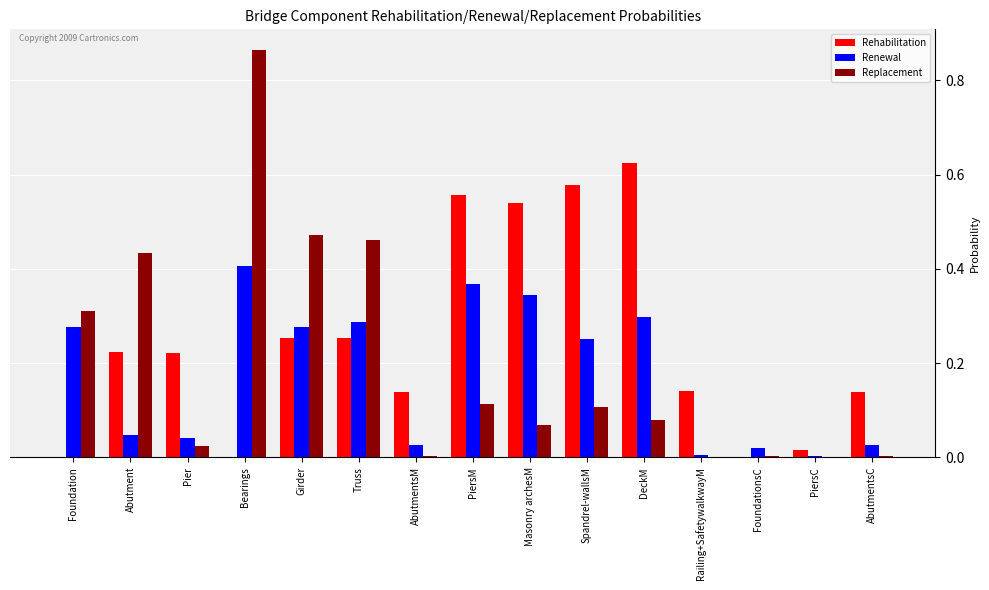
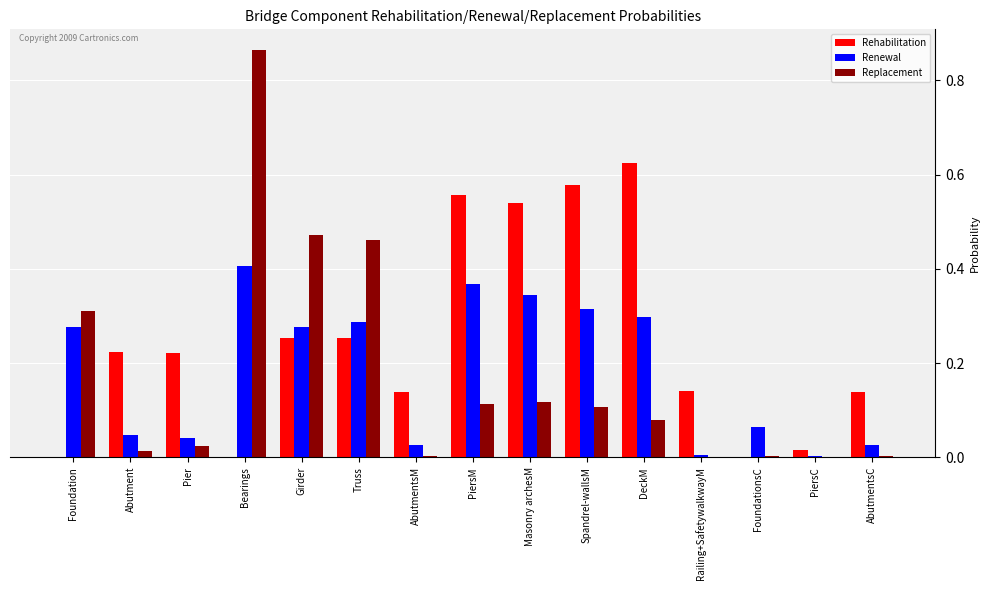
  {
    "Rehabilitation": {
      "Foundation": 0.00,
      "Abutment": 0.22,
      "Pier": 0.22,
      "Bearings": 0.00,
      "Girder": 0.25,
      "Truss": 0.25,
      "AbutmentsM": 0.14,
      "PiersM": 0.56,
      "Masonry archesM": 0.54,
      "Spandrel-wallsM": 0.58,
      "DeckM": 0.62,
      "Railing+SafetywalkwayM": 0.14,
      "FoundationsC": 0.00,
      "PiersC": 0.02,
      "AbutmentsC": 0.14
    },
    "Renewal": {
      "Foundation": 0.28,
      "Abutment": 0.05,
      "Pier": 0.04,
      "Bearings": 0.40,
      "Girder": 0.28,
      "Truss": 0.29,
      "AbutmentsM": 0.03,
      "PiersM": 0.37,
      "Masonry archesM": 0.34,
-     "Spandrel-wallsM": 0.25,
+     "Spandrel-wallsM": 0.32,
      "DeckM": 0.30,
-     "FoundationsC": 0.02,
+     "FoundationsC": 0.06,
      "AbutmentsC": 0.03
    },
    "Replacement": {
      "Foundation": 0.31,
-     "Abutment": 0.43,
+     "Abutment": 0.01,
      "Pier": 0.02,
      "Bearings": 0.86,
      "Girder": 0.47,
      "Truss": 0.46,
      "PiersM": 0.11,
-     "Masonry archesM": 0.07,
+     "Masonry archesM": 0.12,
      "Spandrel-wallsM": 0.11,
      "DeckM": 0.08
    }
  }
